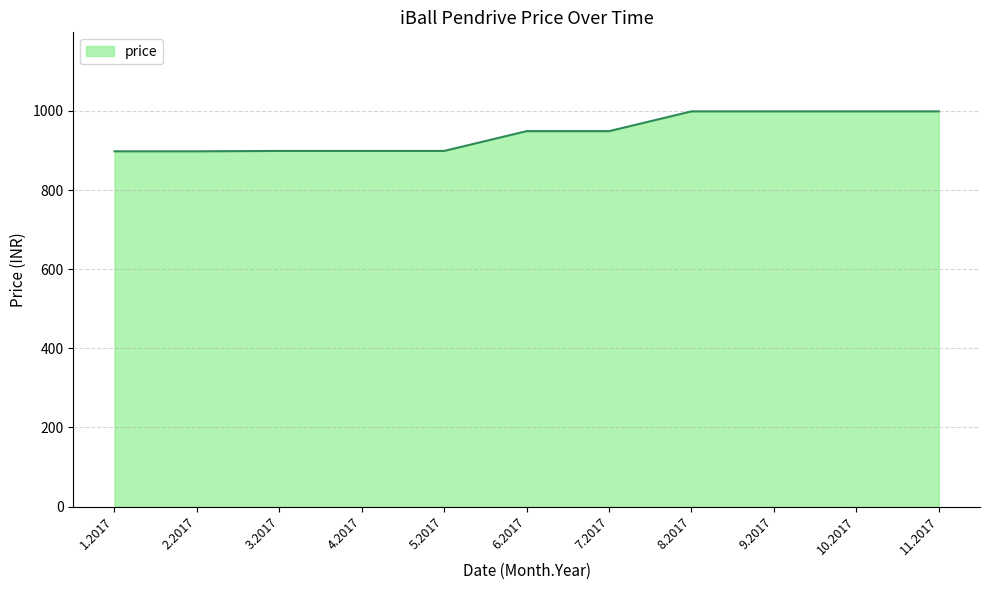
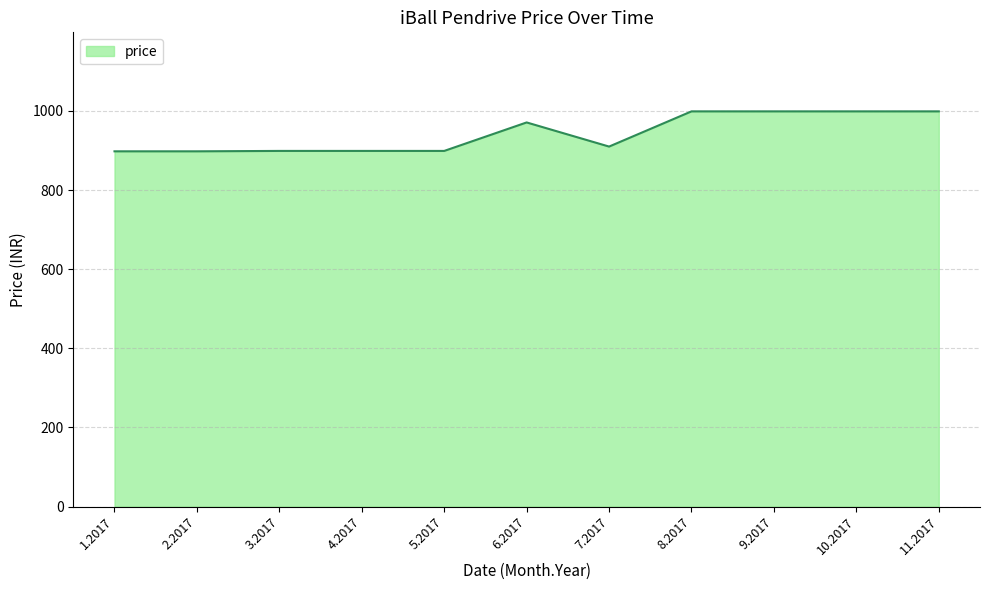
  {
    "1.2017": 900,
    "2.2017": 900,
    "3.2017": 900,
    "4.2017": 900,
    "5.2017": 900,
-   "6.2017": 950,
-   "7.2017": 950,
+   "6.2017": 970,
+   "7.2017": 910,
    "8.2017": 1000,
    "9.2017": 1000,
    "10.2017": 1000,
    "11.2017": 1000
  }
